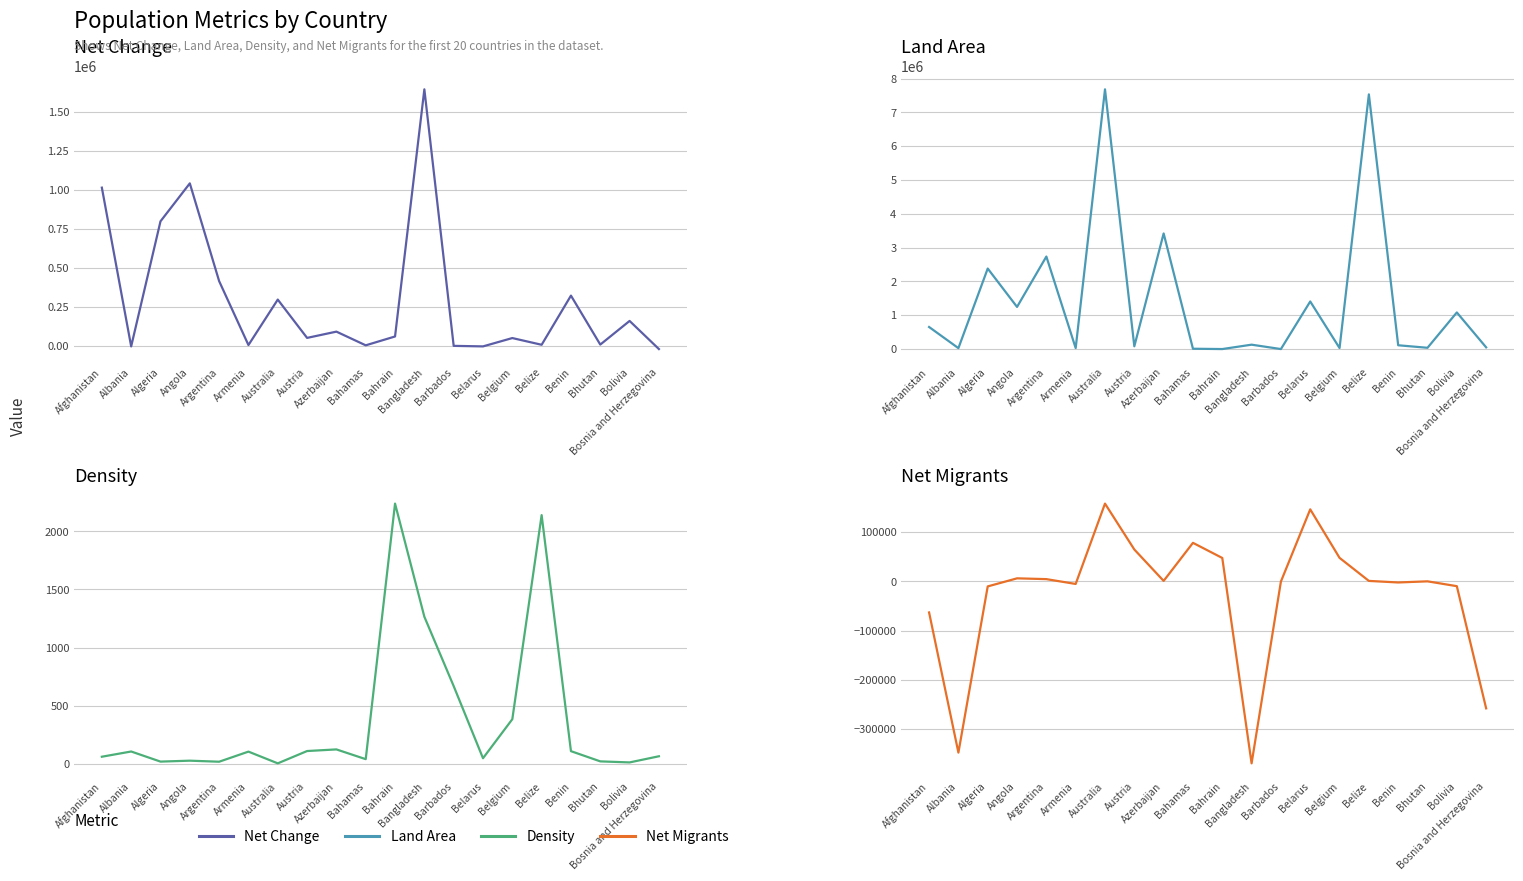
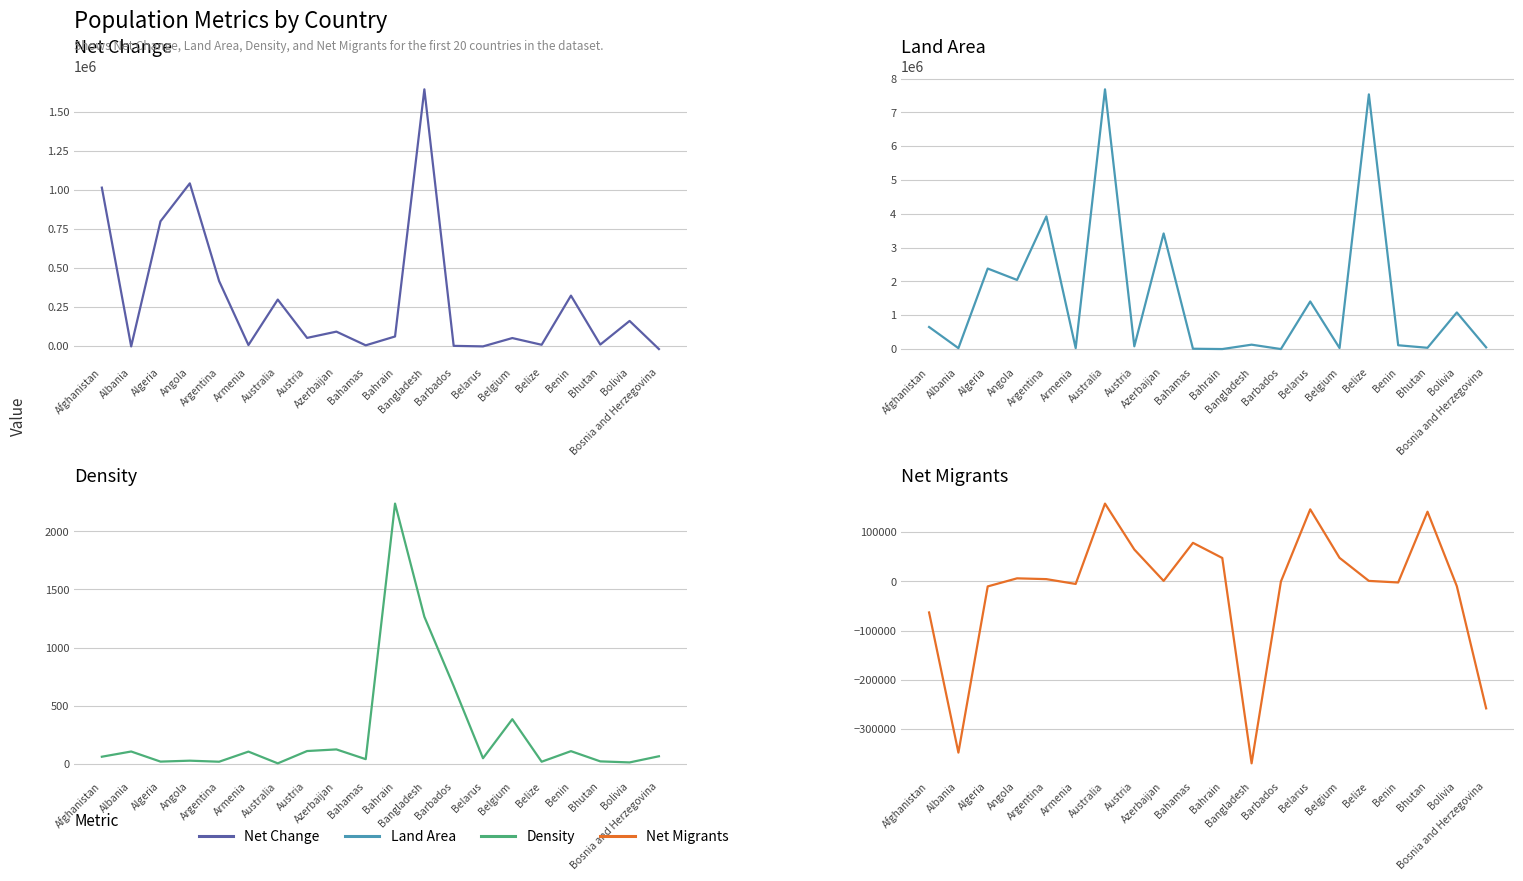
  {
    "Net Change": {
      "Afghanistan": 1010000,
      "Albania": 0,
      "Algeria": 800000,
      "Angola": 1040000,
      "Argentina": 420000,
      "Armenia": 10000,
      "Australia": 300000,
      "Austria": 50000,
      "Azerbaijan": 90000,
      "Bahamas": 0,
      "Bahrain": 60000,
      "Bangladesh": 1640000,
      "Barbados": 0,
      "Belarus": 0,
      "Belgium": 50000,
      "Belize": 10000,
      "Benin": 320000,
      "Bhutan": 10000,
      "Bolivia": 160000,
      "Bosnia and Herzegovina": -20000
    },
    "Land Area": {
      "Afghanistan": 700000,
      "Albania": 0,
      "Algeria": 2400000,
-     "Angola": 1200000,
-     "Argentina": 2700000,
+     "Angola": 2000000,
+     "Argentina": 3900000,
      "Armenia": 0,
      "Australia": 7700000,
      "Austria": 100000,
      "Azerbaijan": 3400000,
      "Bahamas": 0,
      "Bahrain": 0,
      "Bangladesh": 100000,
      "Barbados": 0,
      "Belarus": 1400000,
      "Belgium": 0,
      "Belize": 7500000,
      "Benin": 100000,
      "Bhutan": 0,
      "Bolivia": 1100000,
      "Bosnia and Herzegovina": 100000
    },
    "Density": {
      "Afghanistan": 60,
      "Albania": 110,
      "Algeria": 20,
      "Angola": 30,
      "Argentina": 20,
      "Armenia": 100,
      "Australia": 0,
      "Austria": 110,
      "Azerbaijan": 120,
      "Bahamas": 40,
      "Bahrain": 2240,
      "Bangladesh": 1270,
      "Barbados": 670,
      "Belarus": 50,
      "Belgium": 380,
-     "Belize": 2140,
+     "Belize": 20,
      "Benin": 110,
      "Bhutan": 20,
      "Bolivia": 10,
      "Bosnia and Herzegovina": 60
    },
    "Net Migrants": {
      "Afghanistan": -60000,
      "Albania": -350000,
      "Algeria": -10000,
      "Angola": 10000,
      "Argentina": 0,
      "Armenia": 0,
      "Australia": 160000,
      "Austria": 70000,
      "Azerbaijan": 0,
      "Bahamas": 80000,
      "Bahrain": 50000,
      "Bangladesh": -370000,
      "Barbados": 0,
      "Belarus": 150000,
      "Belgium": 50000,
      "Belize": 0,
      "Benin": 0,
-     "Bhutan": 0,
+     "Bhutan": 140000,
      "Bolivia": -10000,
      "Bosnia and Herzegovina": -260000
    }
  }
